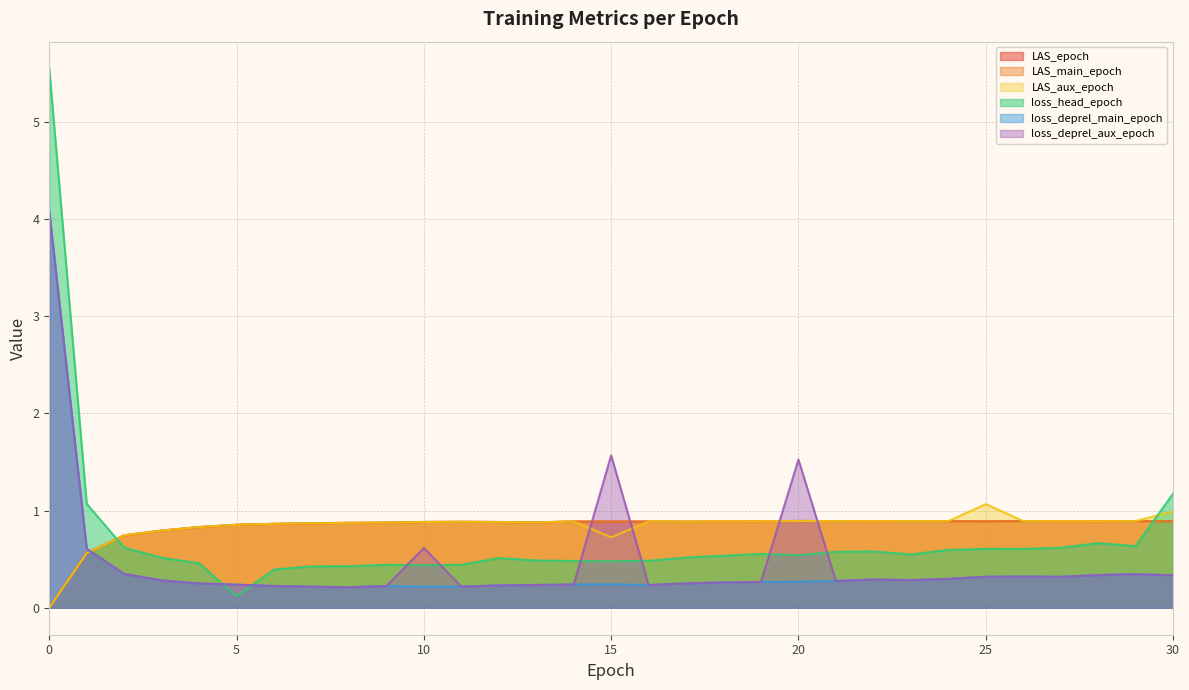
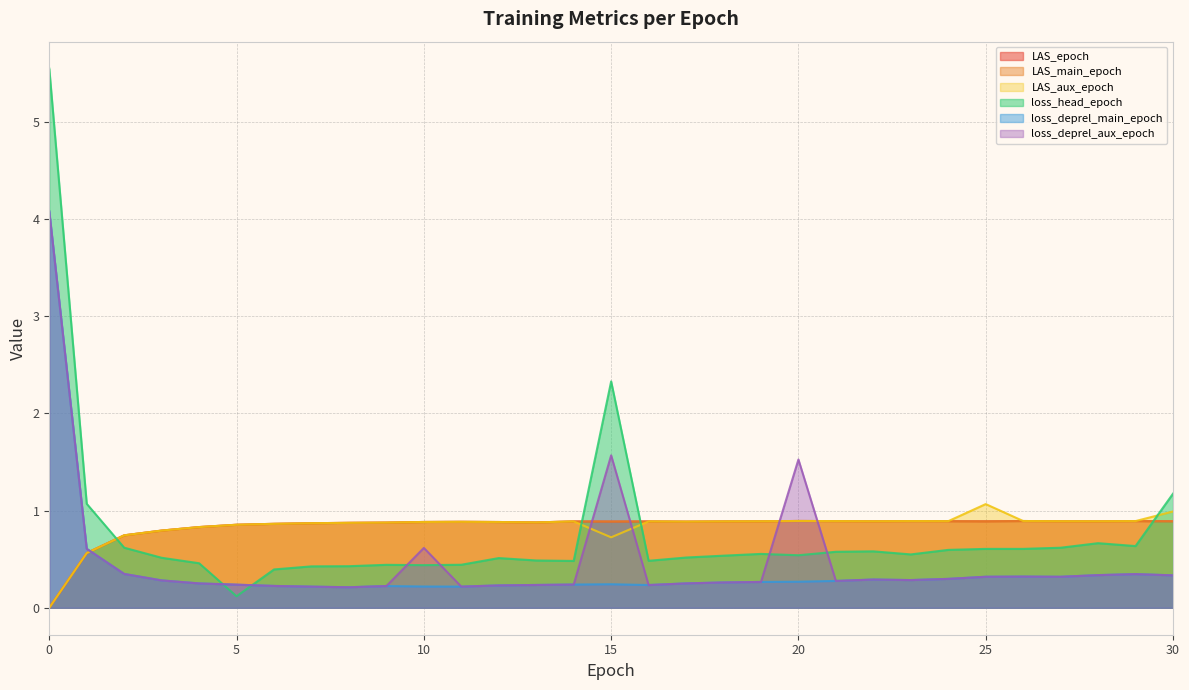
  {
    "LAS_main_epoch": {
      "15": 0.9,
      "25": 0.9,
      "30": 0.9
    },
    "LAS_aux_epoch": {
      "15": 0.7,
      "25": 1.1,
      "30": 1.0
    },
    "loss_head_epoch": {
      "0": 5.5,
      "5": 0.1,
      "10": 0.4,
-     "15": 0.5,
+     "15": 2.3,
      "20": 0.5,
      "25": 0.6,
      "30": 1.2
    },
    "loss_deprel_main_epoch": {
      "10": 0.2,
      "15": 0.2,
      "20": 0.3
    },
    "loss_deprel_aux_epoch": {
      "10": 0.6,
      "15": 1.6,
      "20": 1.5
    }
  }
